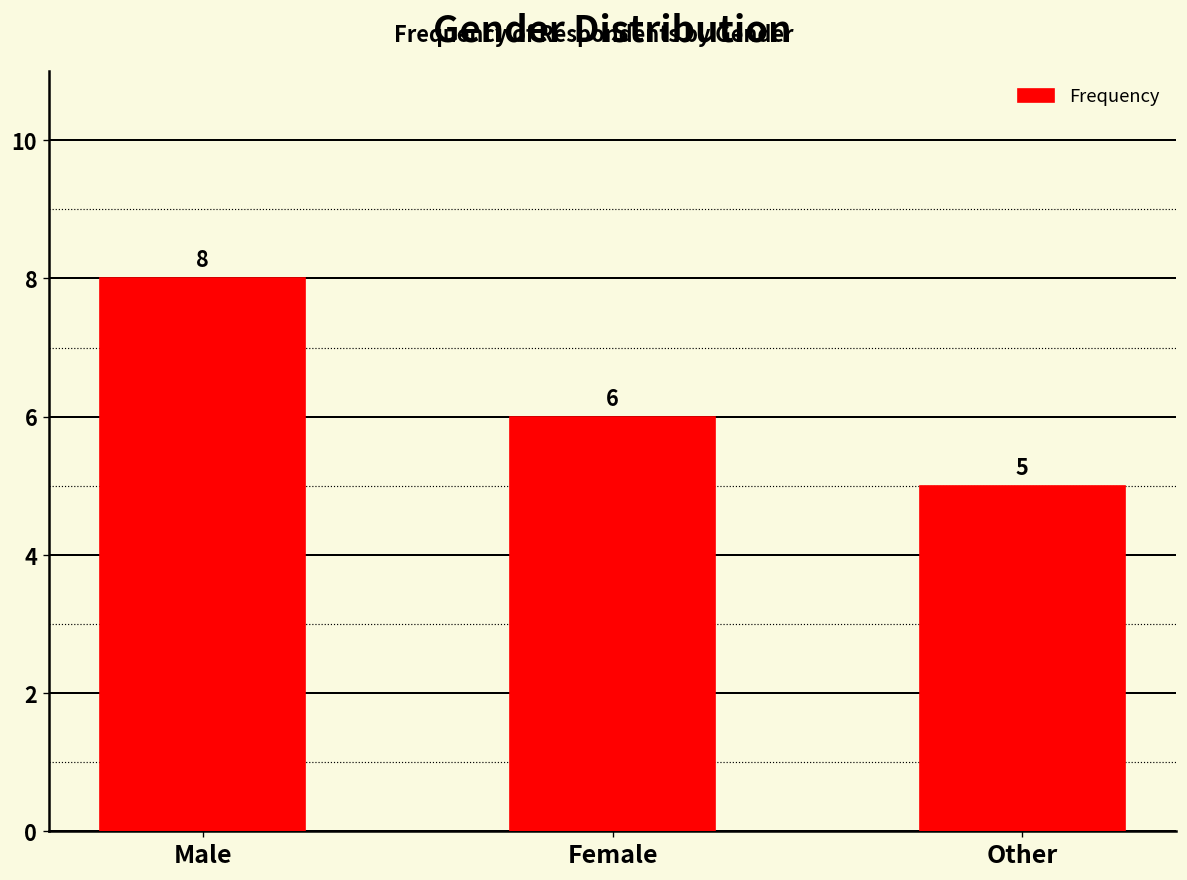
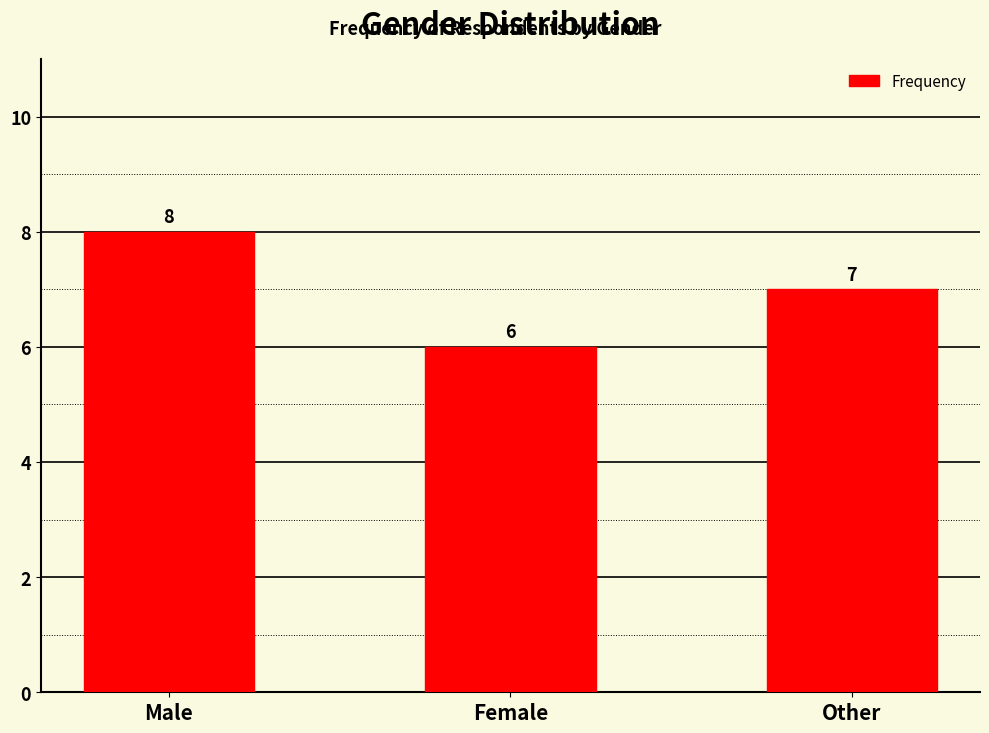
  {
    "Male": 8,
    "Female": 6,
-   "Other": 5
+   "Other": 7
  }
